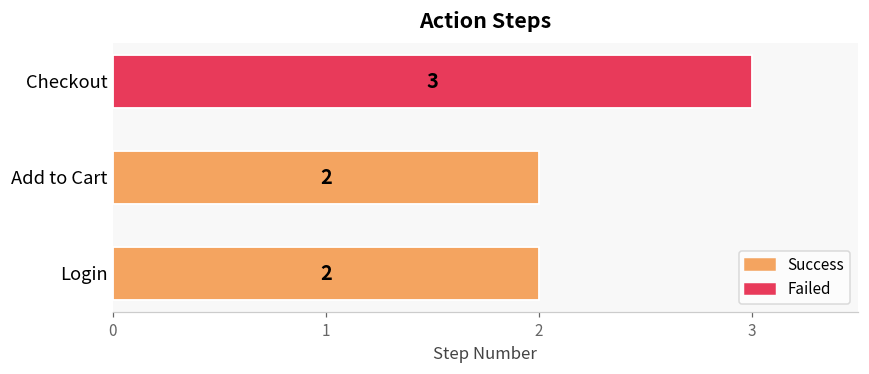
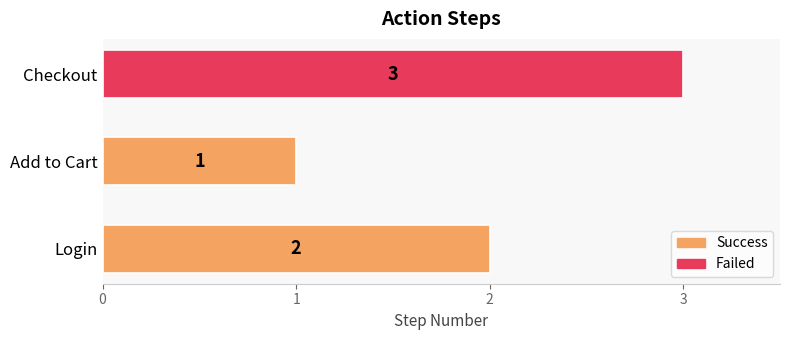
  {
    "Checkout": 3,
-   "Add to Cart": 2,
+   "Add to Cart": 1,
    "Login": 2
  }
